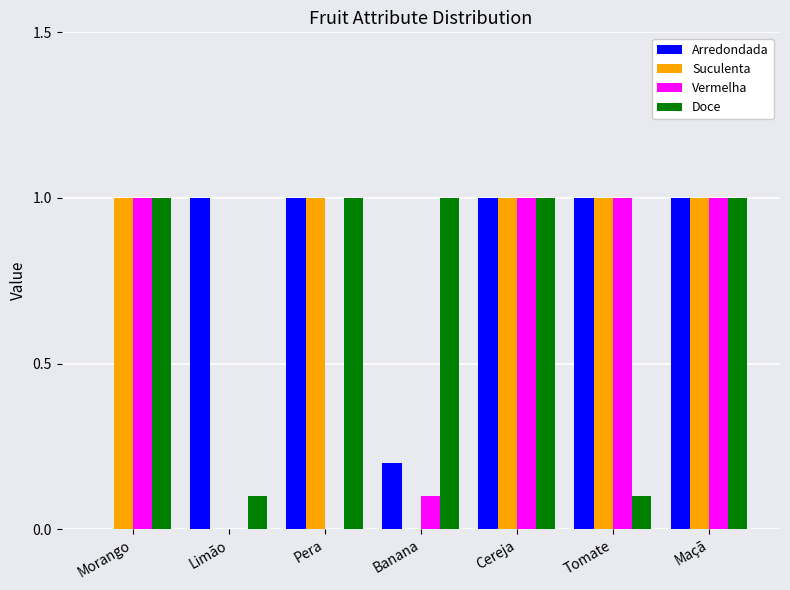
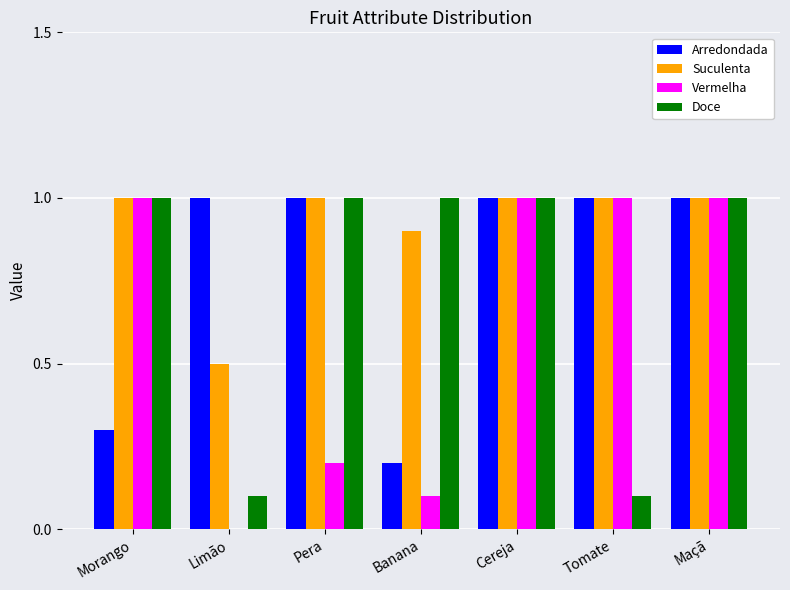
  {
    "Arredondada": {
-     "Morango": 0.0,
+     "Morango": 0.3,
      "Limão": 1.0,
      "Pera": 1.0,
      "Banana": 0.2,
      "Cereja": 1.0,
      "Tomate": 1.0,
      "Maçã": 1.0
    },
    "Suculenta": {
      "Morango": 1.0,
-     "Limão": 0.0,
+     "Limão": 0.5,
      "Pera": 1.0,
-     "Banana": 0.0,
+     "Banana": 0.9,
      "Cereja": 1.0,
      "Tomate": 1.0,
      "Maçã": 1.0
    },
    "Vermelha": {
      "Morango": 1.0,
      "Limão": 0.0,
-     "Pera": 0.0,
+     "Pera": 0.2,
      "Banana": 0.1,
      "Cereja": 1.0,
      "Tomate": 1.0,
      "Maçã": 1.0
    },
    "Doce": {
      "Morango": 1.0,
      "Limão": 0.1,
      "Pera": 1.0,
      "Banana": 1.0,
      "Cereja": 1.0,
      "Tomate": 0.1,
      "Maçã": 1.0
    }
  }
